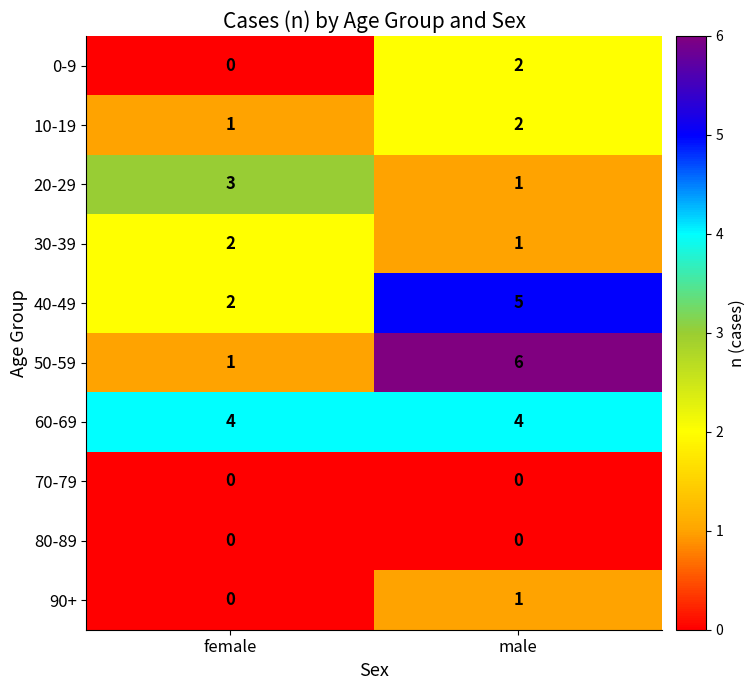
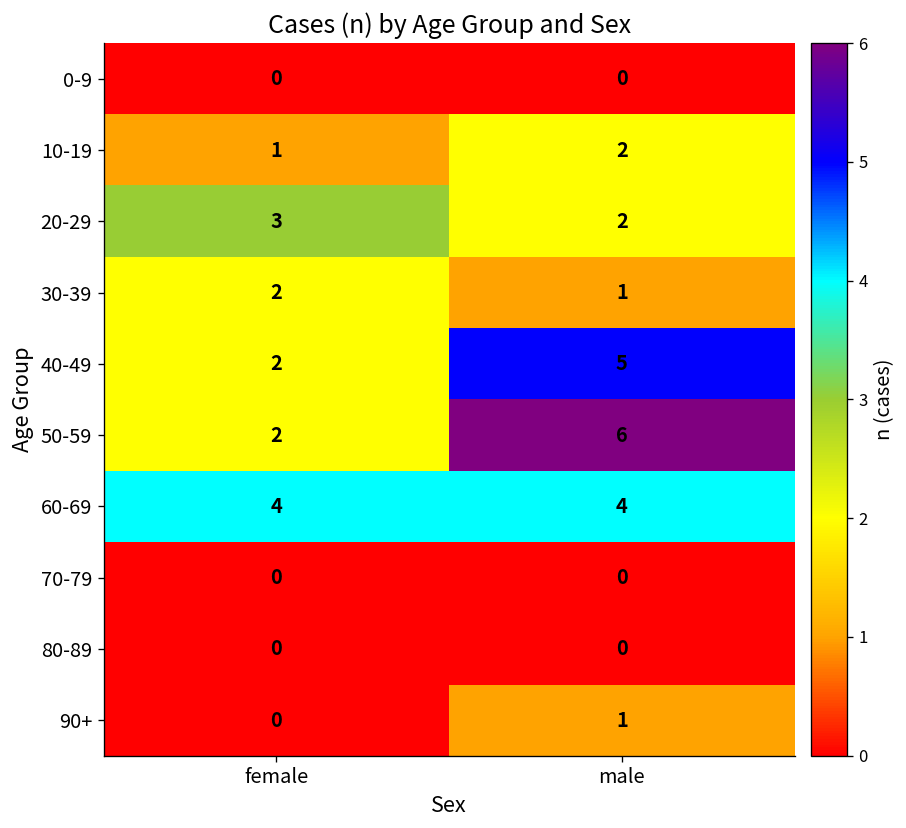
  {
    "0-9": {
      "female": 0,
-     "male": 2
+     "male": 0
    },
    "10-19": {
      "female": 1,
      "male": 2
    },
    "20-29": {
      "female": 3,
-     "male": 1
+     "male": 2
    },
    "30-39": {
      "female": 2,
      "male": 1
    },
    "40-49": {
      "female": 2,
      "male": 5
    },
    "50-59": {
-     "female": 1,
+     "female": 2,
      "male": 6
    },
    "60-69": {
      "female": 4,
      "male": 4
    },
    "70-79": {
      "female": 0,
      "male": 0
    },
    "80-89": {
      "female": 0,
      "male": 0
    },
    "90+": {
      "female": 0,
      "male": 1
    }
  }
